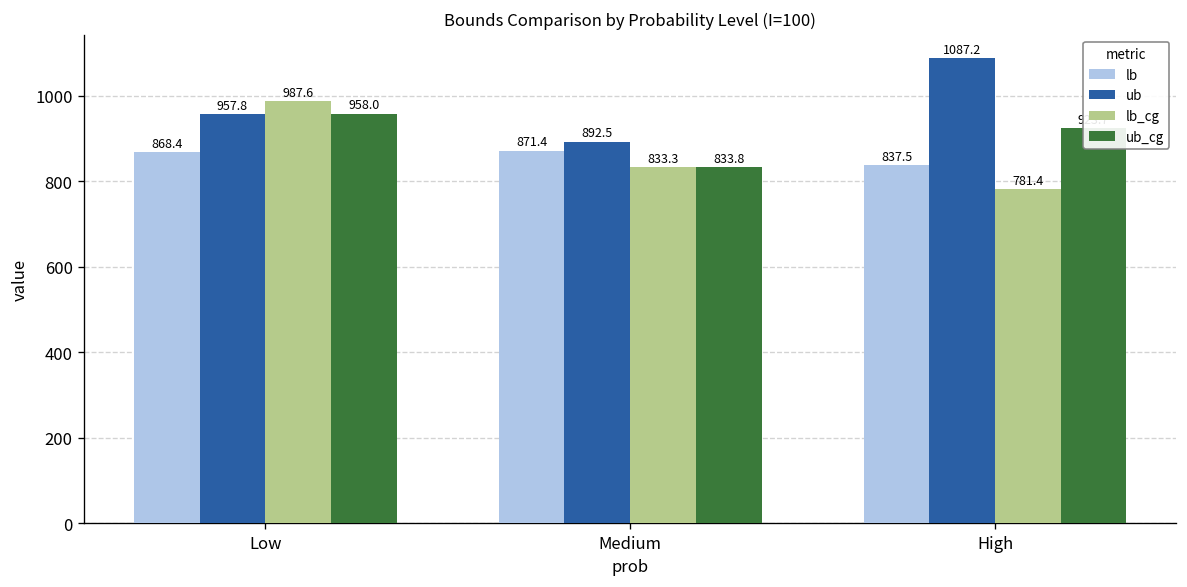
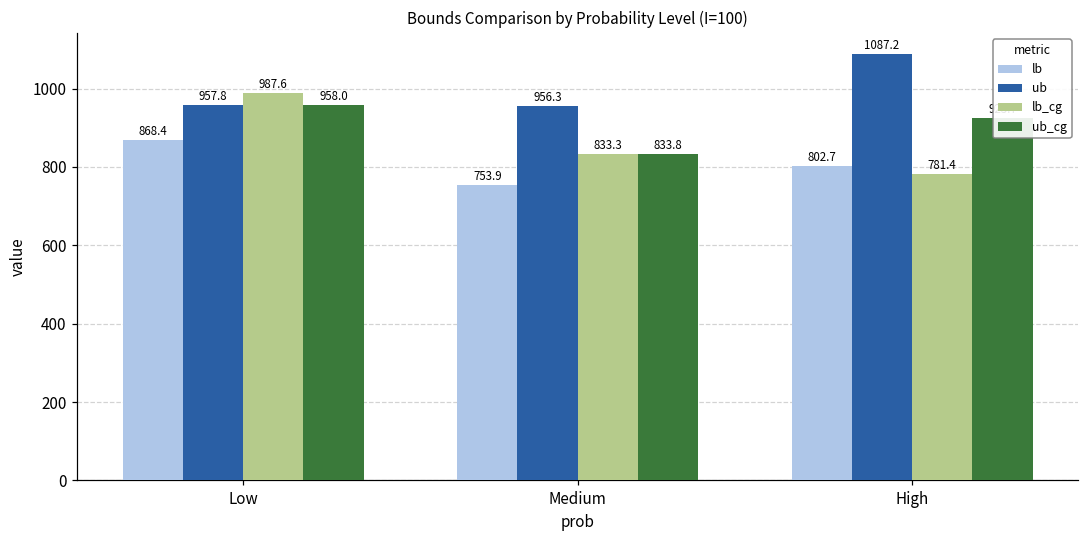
  {
    "lb": {
      "Low": 868.4,
-     "Medium": 871.4,
-     "High": 837.5
+     "Medium": 753.9,
+     "High": 802.7
    },
    "ub": {
      "Low": 957.8,
-     "Medium": 892.5,
+     "Medium": 956.3,
      "High": 1087.2
    },
    "lb_cg": {
      "Low": 987.6,
      "Medium": 833.3,
      "High": 781.4
    },
    "ub_cg": {
      "Low": 958.0,
      "Medium": 833.8
    }
  }
